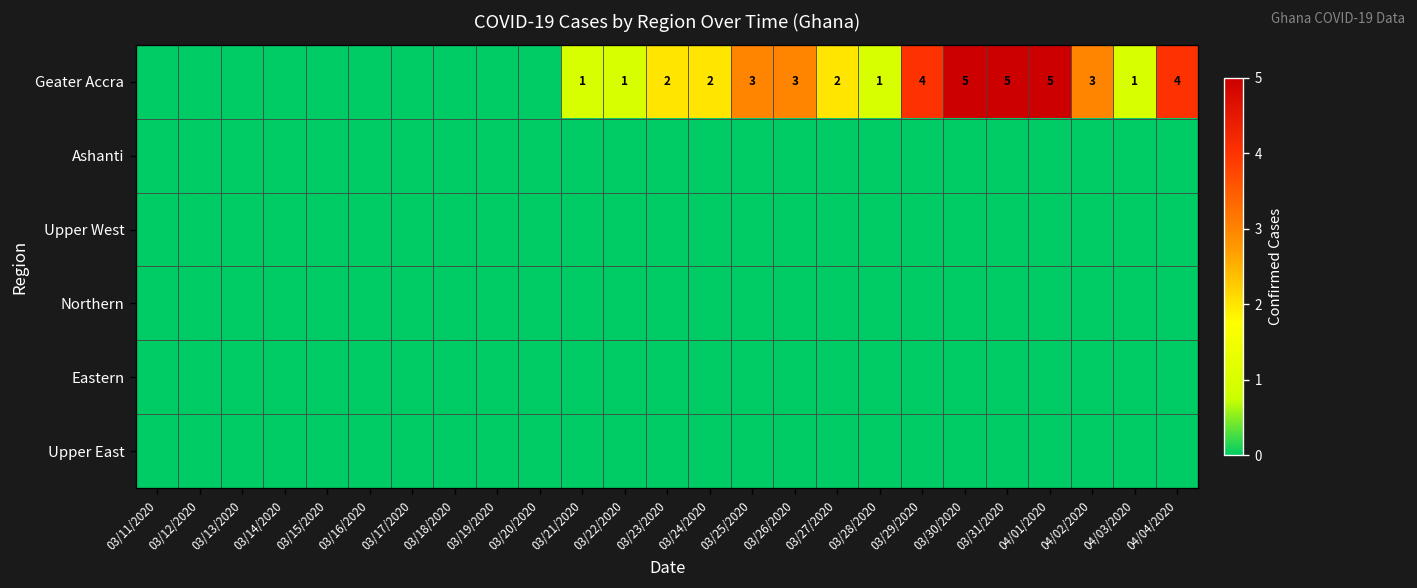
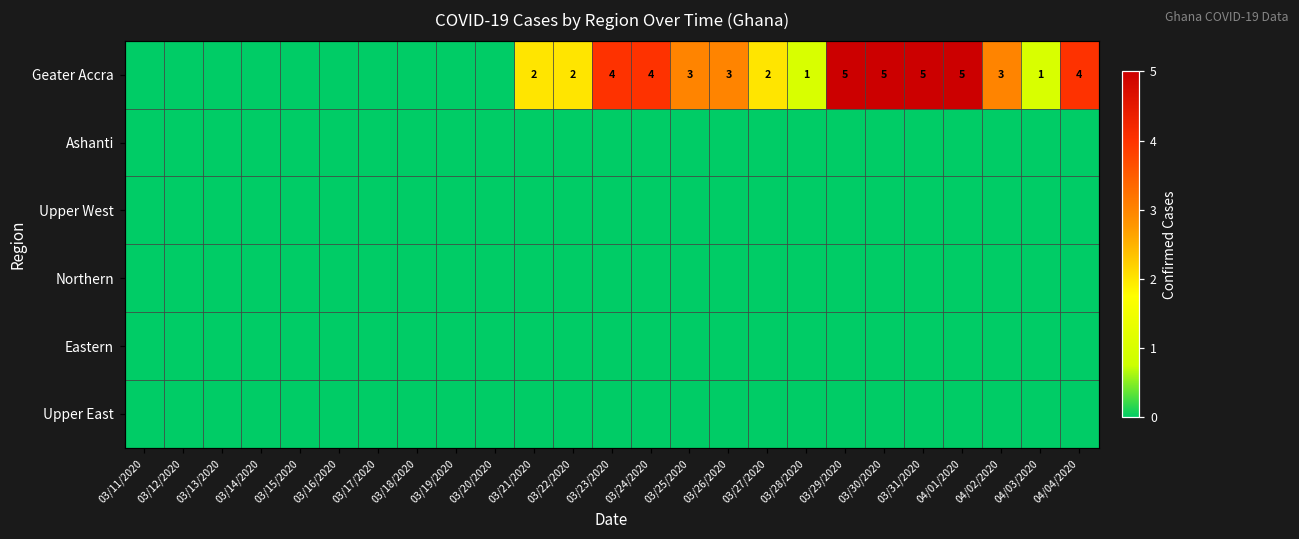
  {
    "Geater Accra": {
-     "03/21/2020": 1,
-     "03/22/2020": 1,
-     "03/23/2020": 2,
-     "03/24/2020": 2,
+     "03/21/2020": 2,
+     "03/22/2020": 2,
+     "03/23/2020": 4,
+     "03/24/2020": 4,
      "03/25/2020": 3,
      "03/26/2020": 3,
      "03/27/2020": 2,
      "03/28/2020": 1,
-     "03/29/2020": 4,
+     "03/29/2020": 5,
      "03/30/2020": 5,
      "03/31/2020": 5,
      "04/01/2020": 5,
      "04/02/2020": 3,
      "04/03/2020": 1,
      "04/04/2020": 4
    }
  }
